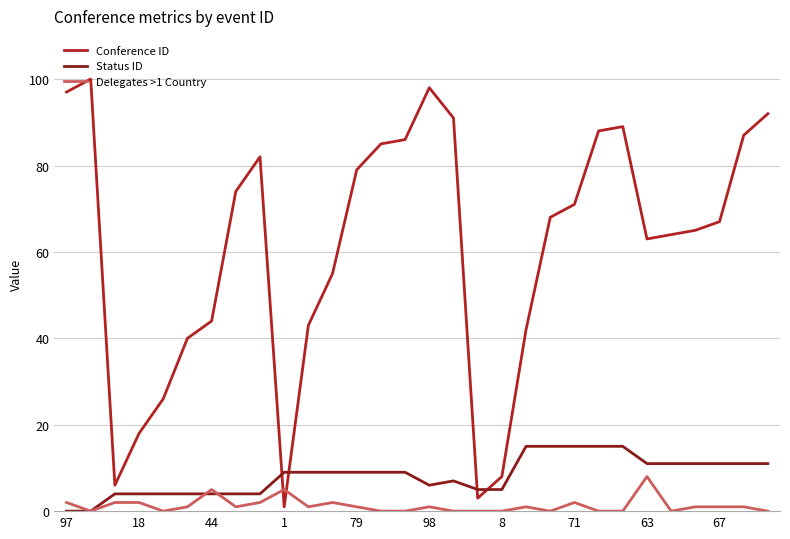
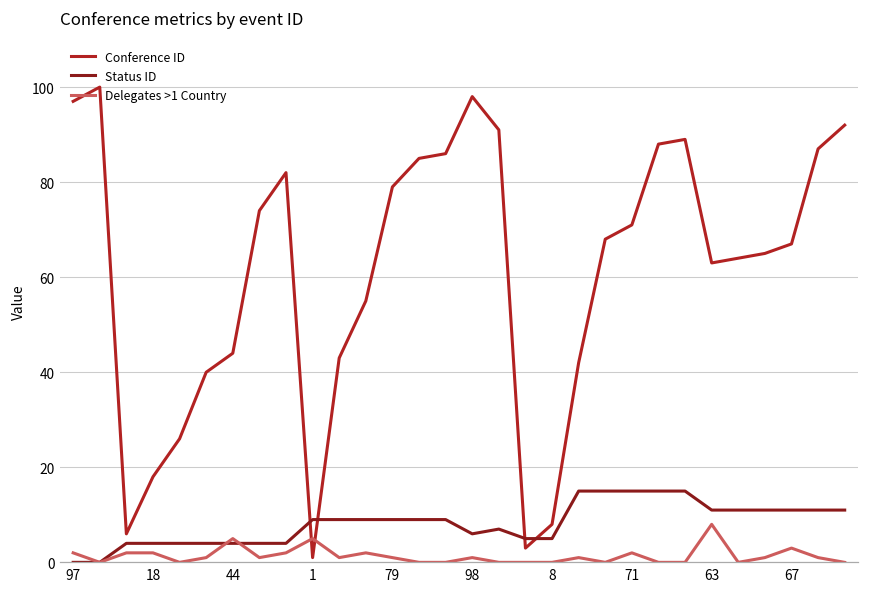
  {
    "Delegates >1 Country": {
      "97": 2,
      "18": 2,
      "44": 5,
      "1": 5,
      "79": 1,
      "98": 1,
      "8": 0,
      "71": 2,
      "63": 8,
-     "67": 1
+     "67": 3
    }
  }
